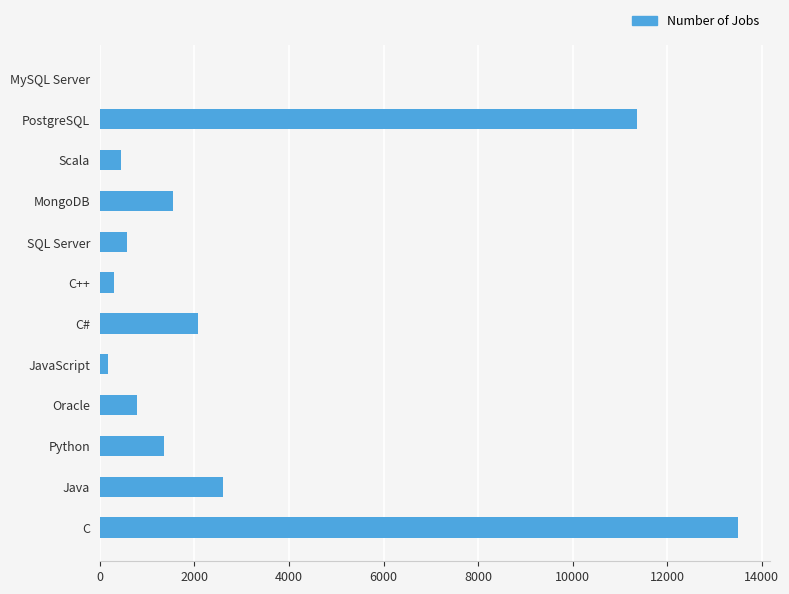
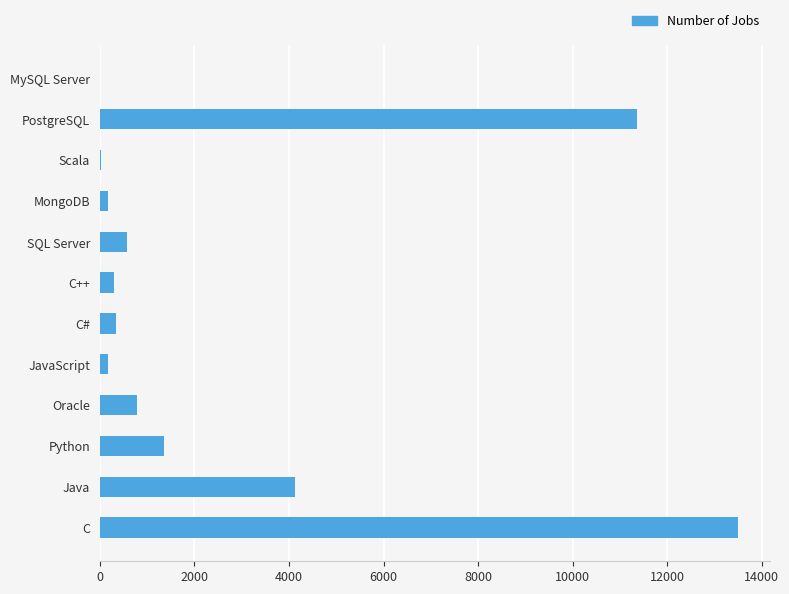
  {
    "MySQL Server": 0,
    "PostgreSQL": 11400,
-   "Scala": 400,
-   "MongoDB": 1500,
+   "Scala": 0,
+   "MongoDB": 200,
    "SQL Server": 600,
    "C++": 300,
-   "C#": 2100,
+   "C#": 300,
    "JavaScript": 200,
    "Oracle": 800,
    "Python": 1400,
-   "Java": 2600,
+   "Java": 4100,
    "C": 13500
  }
